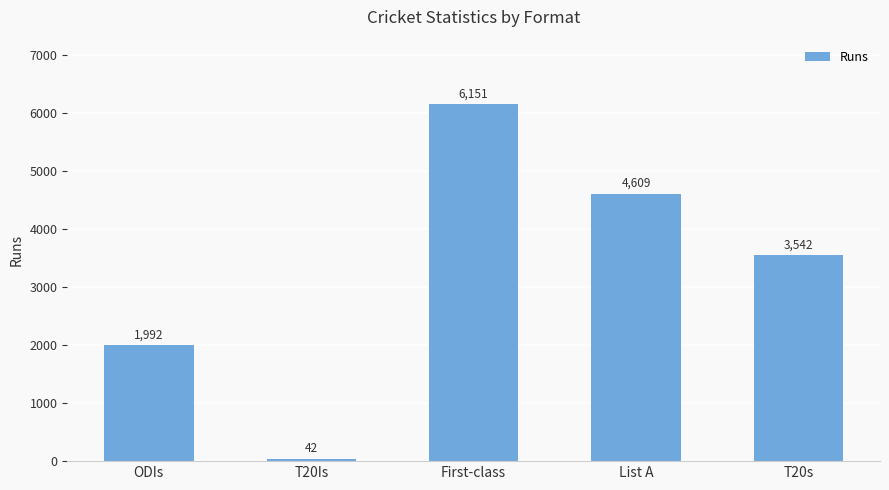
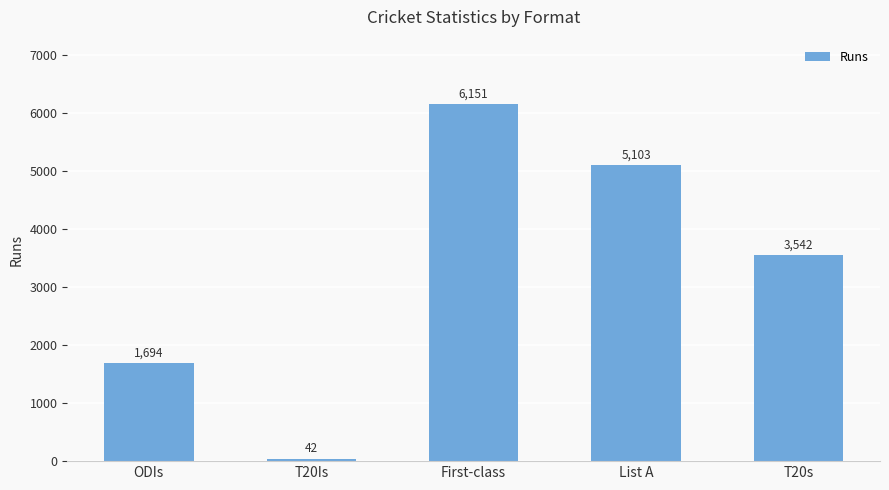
  {
-   "ODIs": "1,992",
+   "ODIs": "1,694",
    "T20Is": "42",
    "First-class": "6,151",
-   "List A": "4,609",
+   "List A": "5,103",
    "T20s": "3,542"
  }
